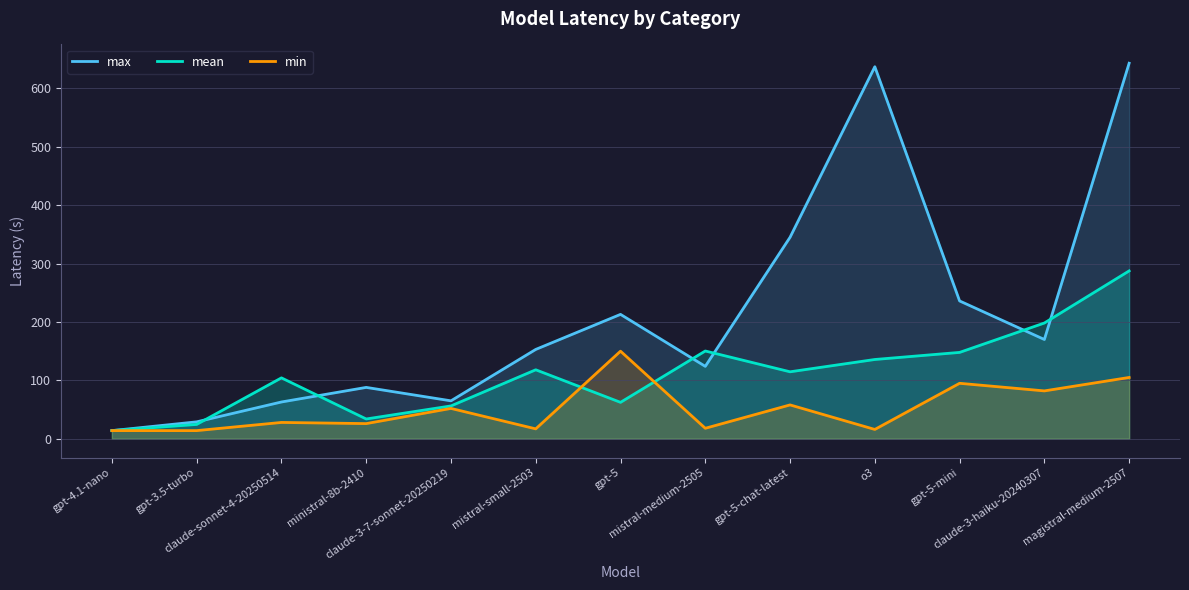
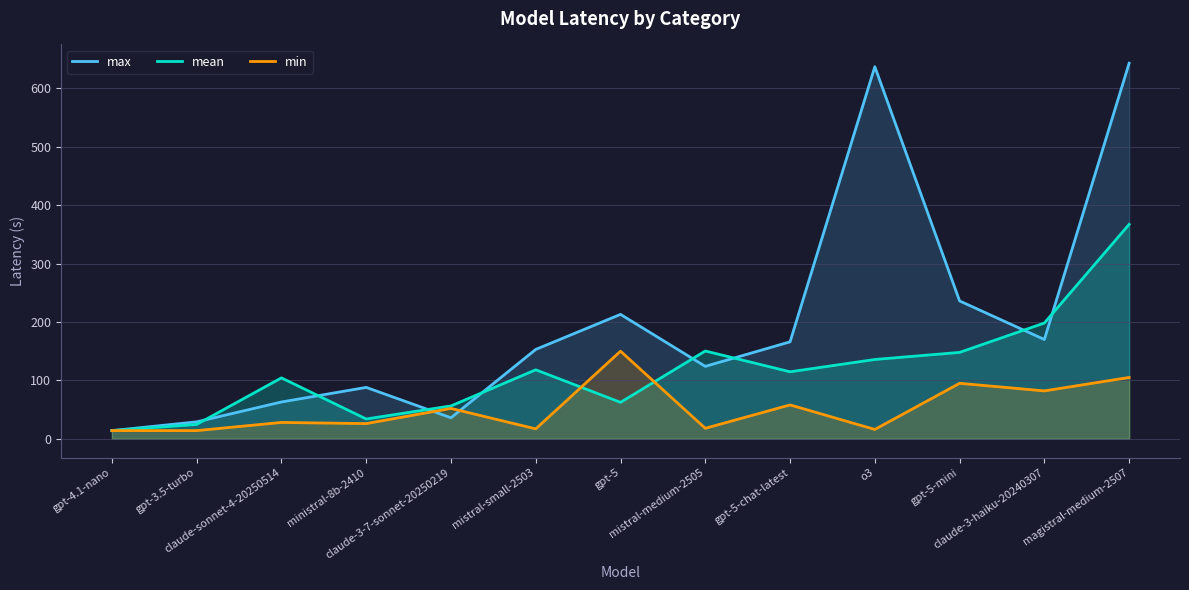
  {
    "max": {
      "claude-sonnet-4-20250514": 60,
      "ministral-8b-2410": 90,
-     "claude-3-7-sonnet-20250219": 70,
+     "claude-3-7-sonnet-20250219": 40,
      "mistral-small-2503": 150,
      "gpt-5": 210,
      "mistral-medium-2505": 120,
-     "gpt-5-chat-latest": 350,
+     "gpt-5-chat-latest": 170,
      "o3": 640,
      "gpt-5-mini": 240,
      "claude-3-haiku-20240307": 170,
      "magistral-medium-2507": 640
    },
    "mean": {
      "claude-sonnet-4-20250514": 100,
      "ministral-8b-2410": 30,
      "mistral-small-2503": 120,
      "gpt-5": 60,
      "mistral-medium-2505": 150,
      "gpt-5-chat-latest": 110,
      "o3": 140,
      "gpt-5-mini": 150,
      "claude-3-haiku-20240307": 200,
-     "magistral-medium-2507": 290
+     "magistral-medium-2507": 370
    },
    "min": {
      "gpt-3.5-turbo": 10,
      "claude-sonnet-4-20250514": 30,
      "ministral-8b-2410": 30,
      "mistral-small-2503": 20,
      "gpt-5": 150,
      "mistral-medium-2505": 20,
      "gpt-5-chat-latest": 60,
      "o3": 20,
      "gpt-5-mini": 100,
      "claude-3-haiku-20240307": 80,
      "magistral-medium-2507": 110
    }
  }
